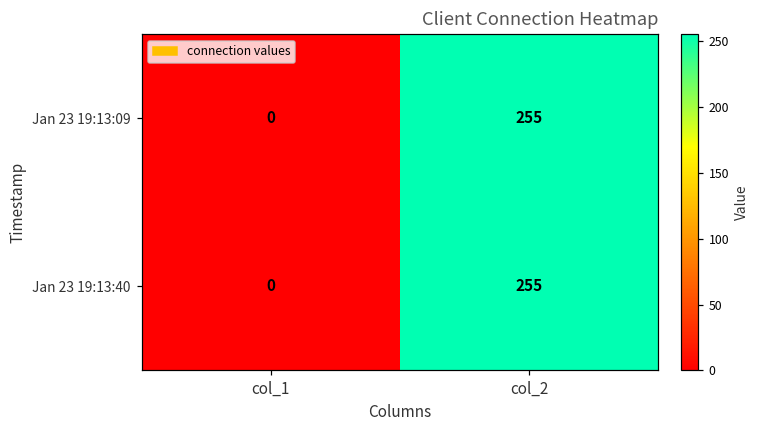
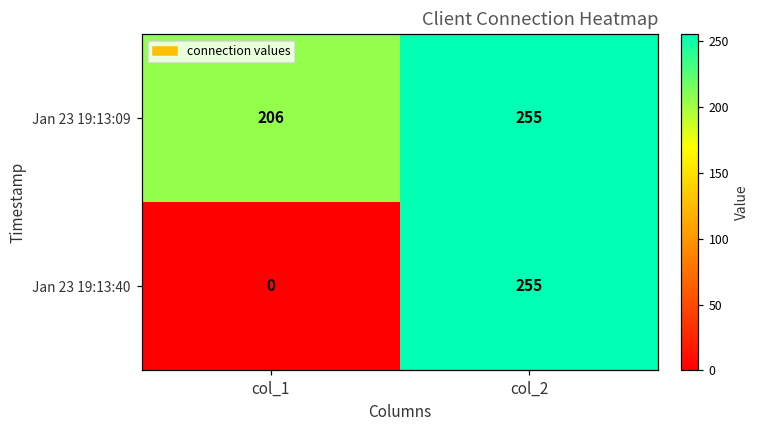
  {
    "Jan 23 19:13:09": {
-     "col_1": 0,
+     "col_1": 206,
      "col_2": 255
    },
    "Jan 23 19:13:40": {
      "col_1": 0,
      "col_2": 255
    }
  }
